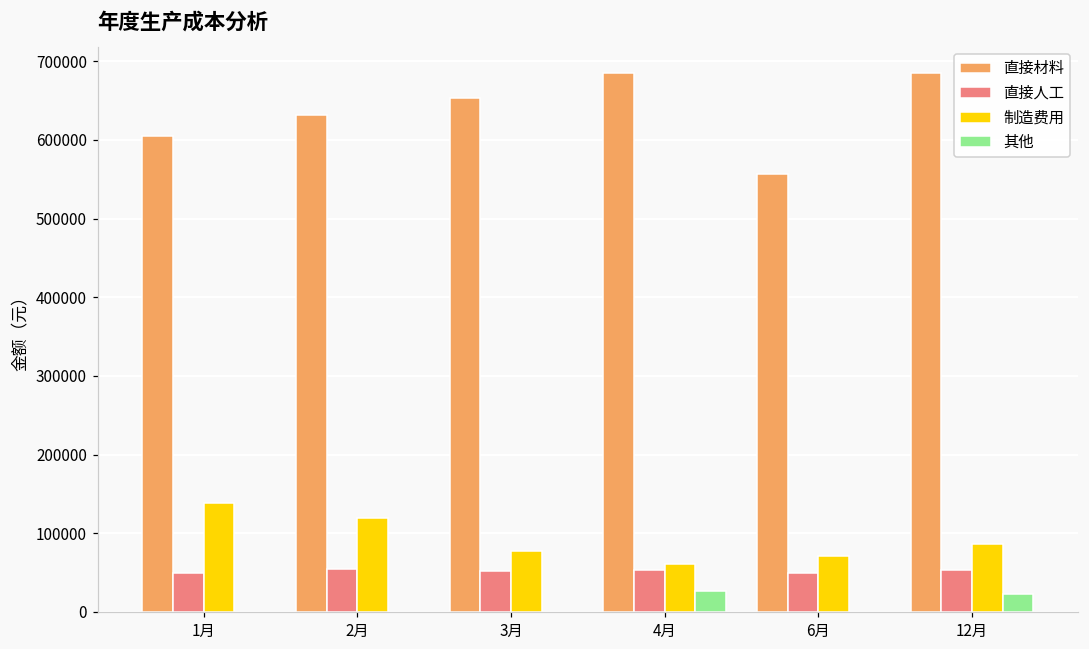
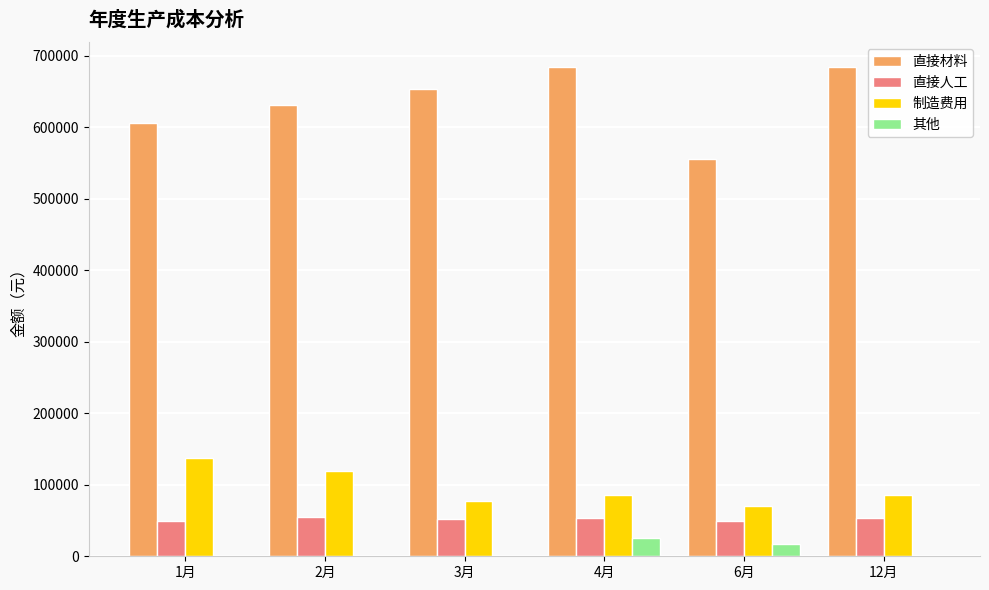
  {
    "制造费用": {
      "1月": 140000,
      "2月": 120000,
      "3月": 80000,
-     "4月": 60000,
+     "4月": 90000,
      "6月": 70000,
      "12月": 90000
    },
    "其他": {
      "4月": 30000,
-     "6月": 0,
-     "12月": 20000
+     "6月": 20000,
+     "12月": 0
    }
  }
